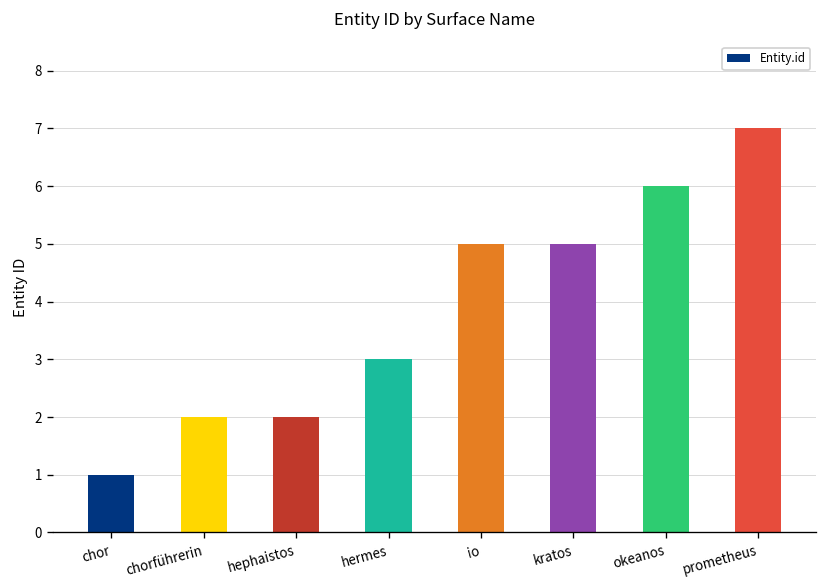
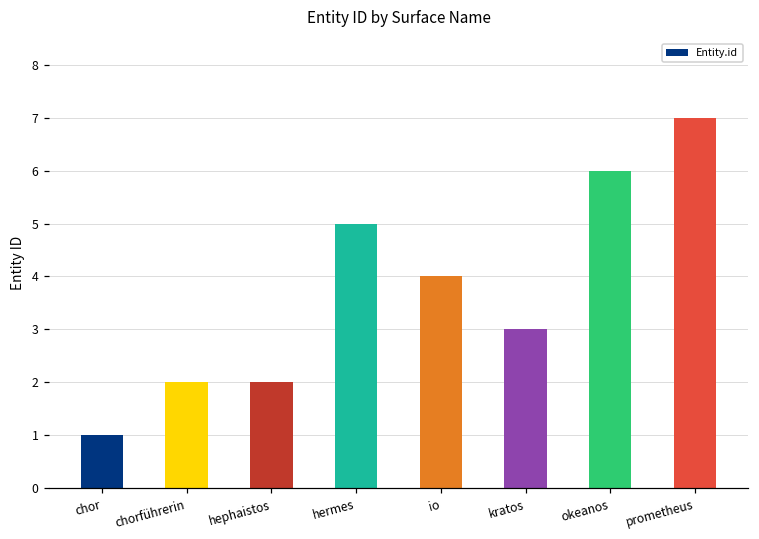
  {
    "chor": 1,
    "chorführerin": 2,
    "hephaistos": 2,
-   "hermes": 3,
-   "io": 5,
-   "kratos": 5,
+   "hermes": 5,
+   "io": 4,
+   "kratos": 3,
    "okeanos": 6,
    "prometheus": 7
  }
